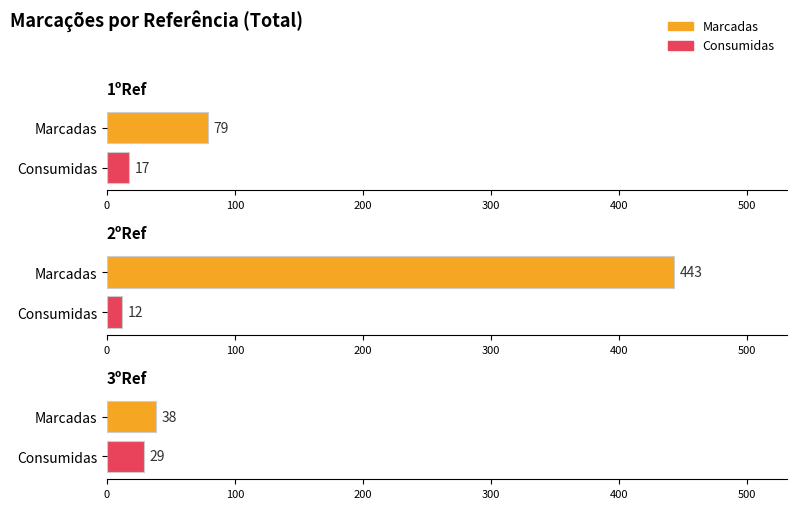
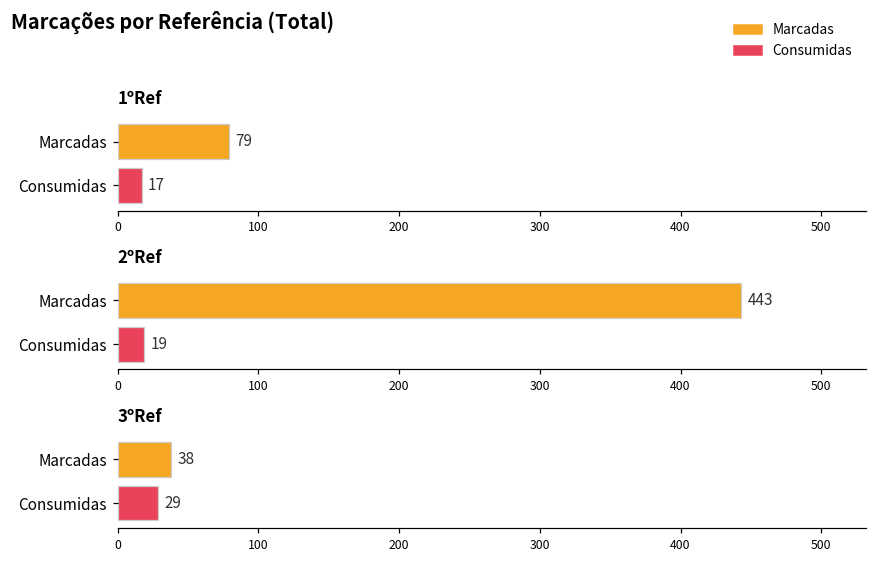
  {
    "1ºRef": {
      "Marcadas": 79,
      "Consumidas": 17
    },
    "2ºRef": {
      "Marcadas": 443,
-     "Consumidas": 12
+     "Consumidas": 19
    },
    "3ºRef": {
      "Marcadas": 38,
      "Consumidas": 29
    }
  }
